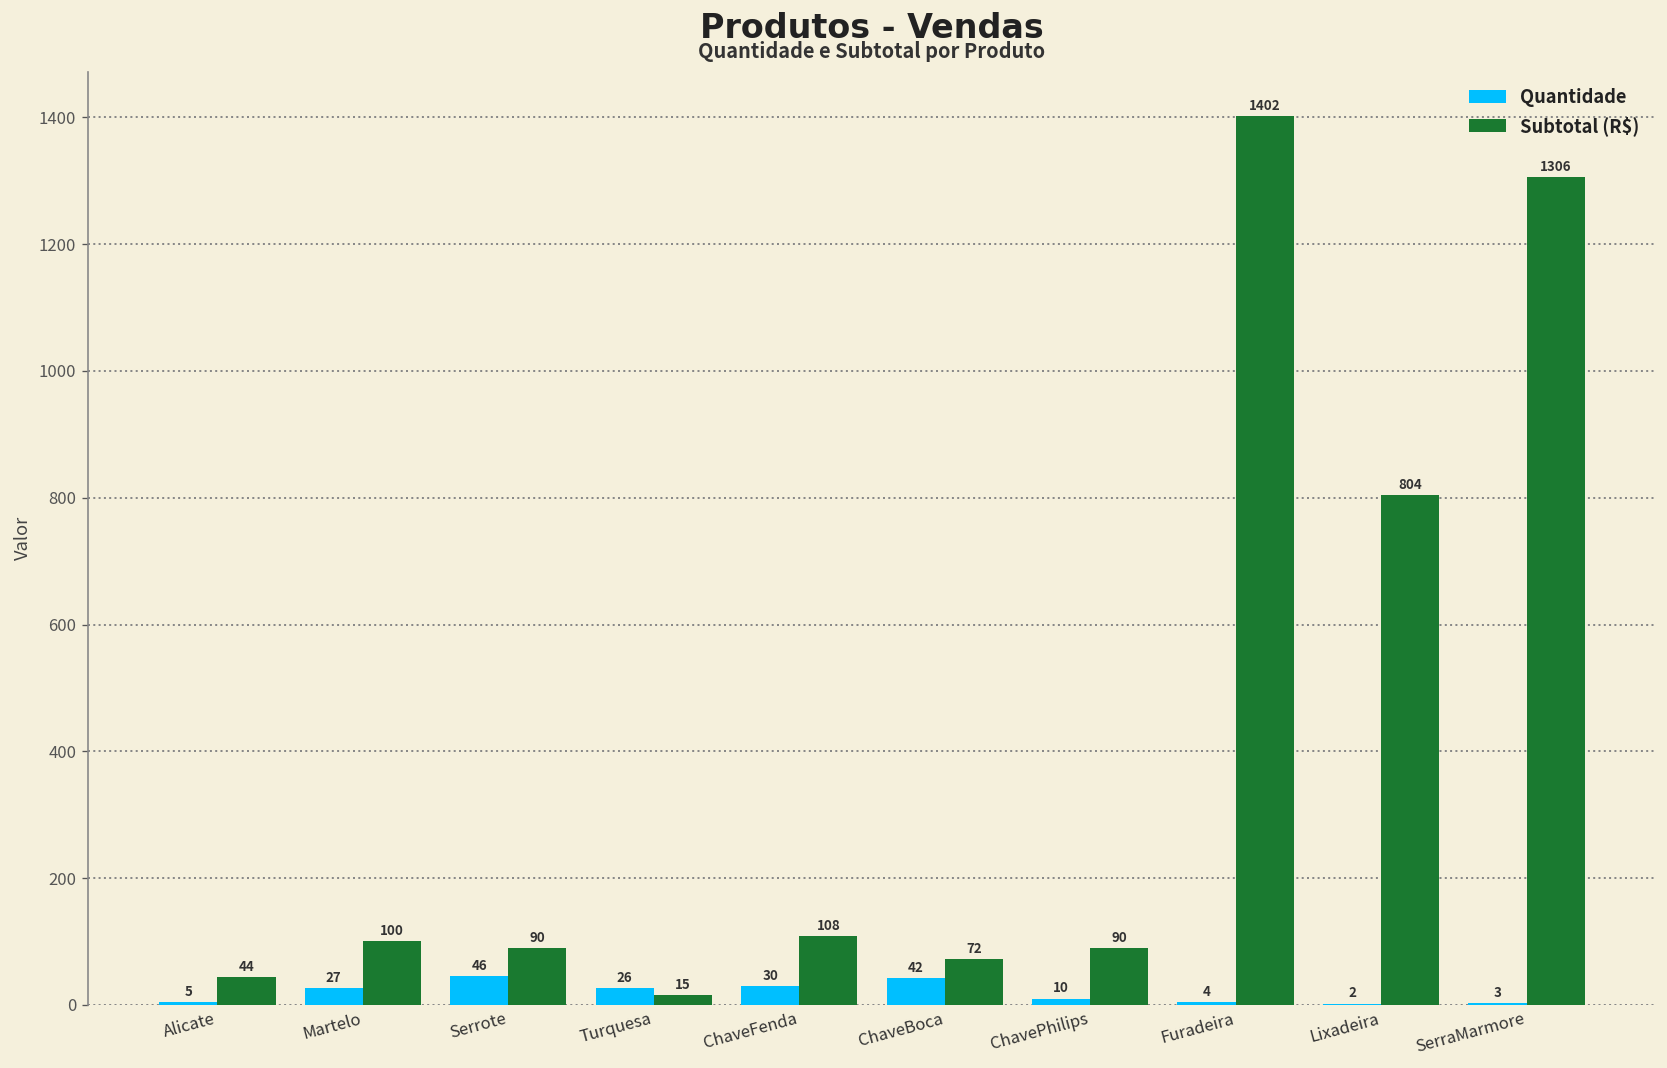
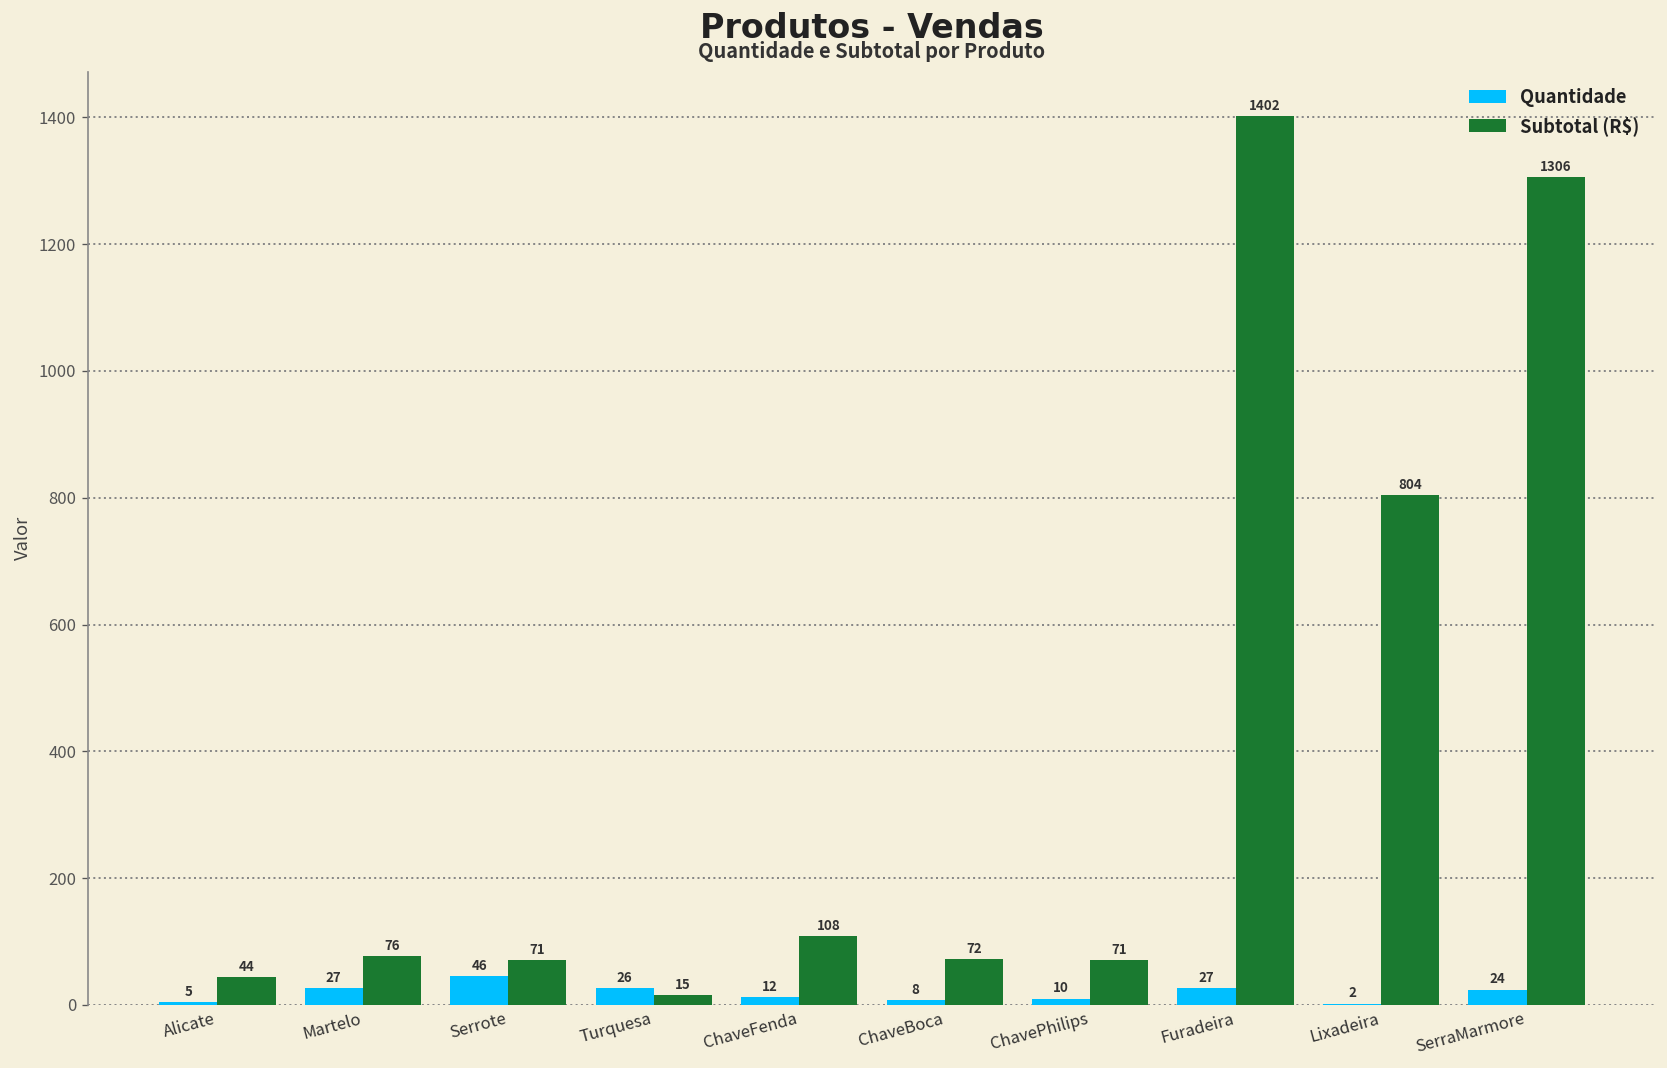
  {
    "Quantidade": {
      "Alicate": 5,
      "Martelo": 27,
      "Serrote": 46,
      "Turquesa": 26,
-     "ChaveFenda": 30,
-     "ChaveBoca": 42,
+     "ChaveFenda": 12,
+     "ChaveBoca": 8,
      "ChavePhilips": 10,
-     "Furadeira": 4,
+     "Furadeira": 27,
      "Lixadeira": 2,
-     "SerraMarmore": 3
+     "SerraMarmore": 24
    },
    "Subtotal (R$)": {
      "Alicate": 44,
-     "Martelo": 100,
-     "Serrote": 90,
+     "Martelo": 76,
+     "Serrote": 71,
      "Turquesa": 15,
      "ChaveFenda": 108,
      "ChaveBoca": 72,
-     "ChavePhilips": 90,
+     "ChavePhilips": 71,
      "Furadeira": 1402,
      "Lixadeira": 804,
      "SerraMarmore": 1306
    }
  }
